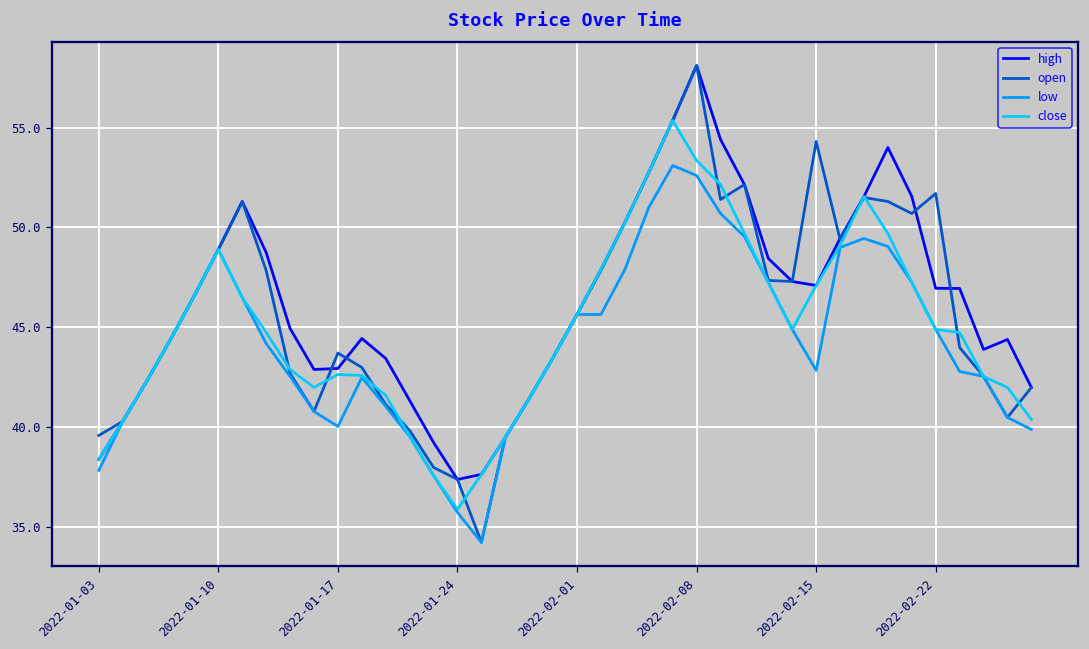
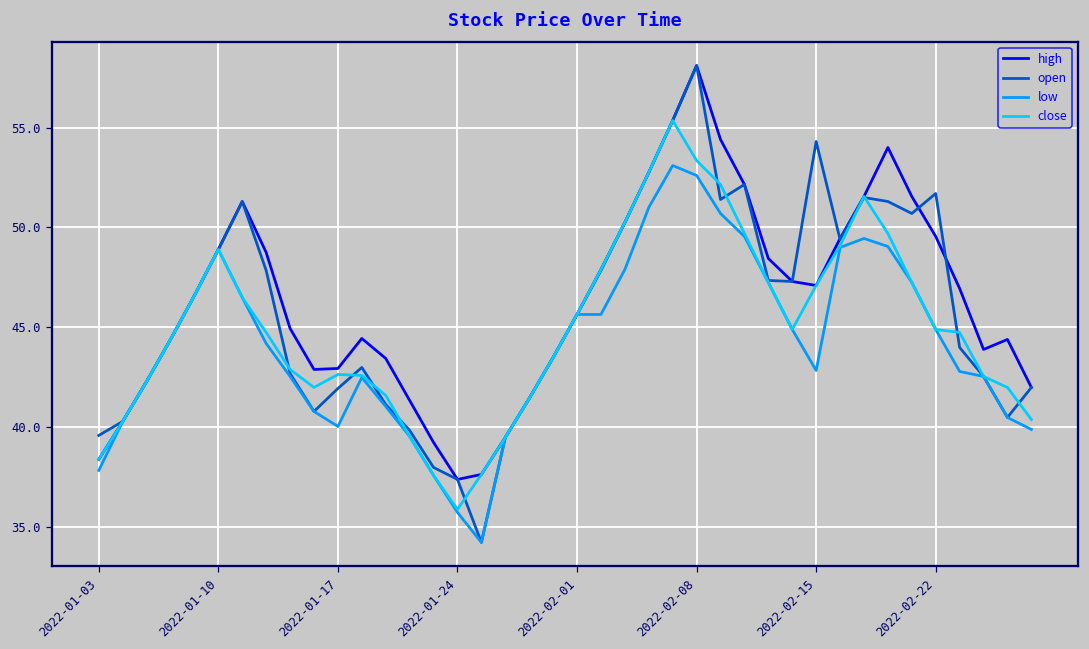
  {
    "high": {
      "2022-01-17": 43.0,
-     "2022-02-22": 47.0
+     "2022-02-22": 49.6
    },
    "open": {
      "2022-01-03": 39.6,
-     "2022-01-17": 43.7,
+     "2022-01-17": 42.0,
      "2022-02-15": 54.3,
      "2022-02-22": 51.7
    }
  }
